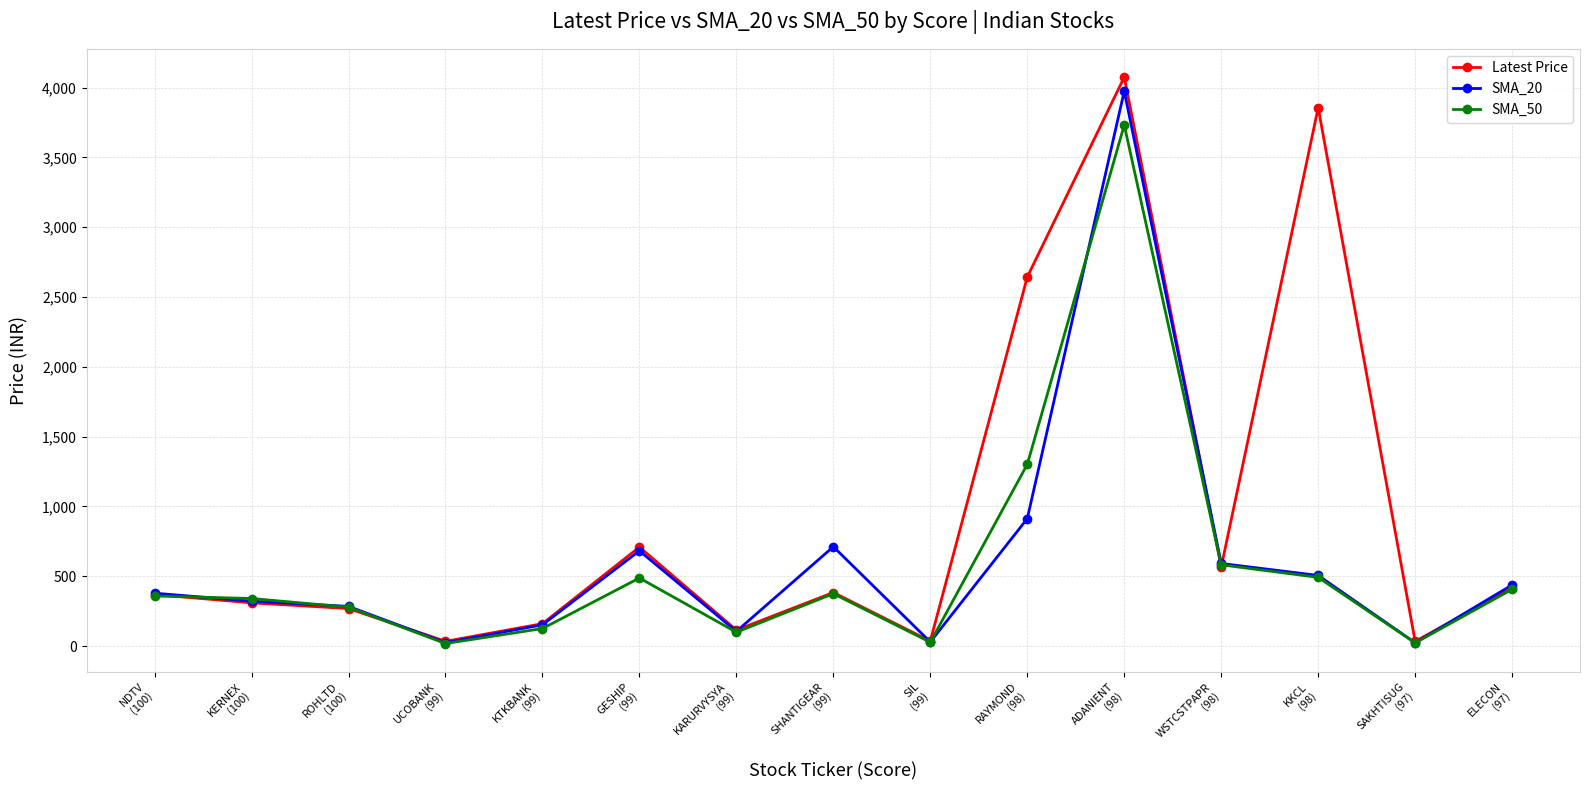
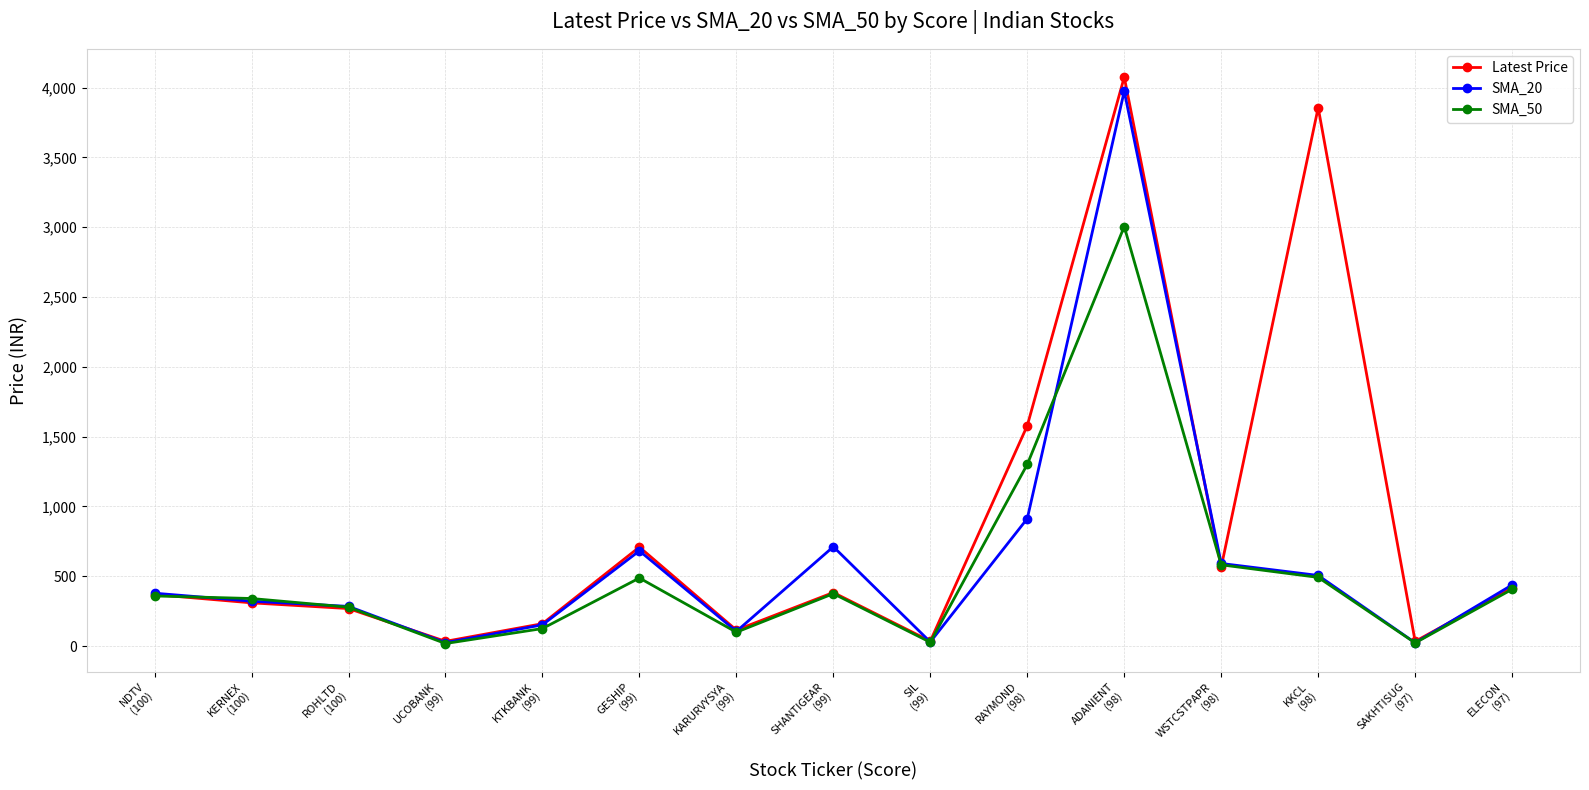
  {
    "Latest Price": {
      "GESHIP (99)": "710",
-     "RAYMOND (98)": "2,640",
+     "RAYMOND (98)": "1,580",
      "ADANIENT (98)": "4,080",
      "KKCL (98)": "3,860"
    },
    "SMA_20": {
      "GESHIP (99)": "680",
      "SHANTIGEAR (99)": "710",
      "RAYMOND (98)": "910",
      "ADANIENT (98)": "3,970",
      "ELECON (97)": "440"
    },
    "SMA_50": {
      "KERNEX (100)": "340",
      "KTKBANK (99)": "130",
      "GESHIP (99)": "490",
      "RAYMOND (98)": "1,300",
-     "ADANIENT (98)": "3,730"
+     "ADANIENT (98)": "3,010"
    }
  }
